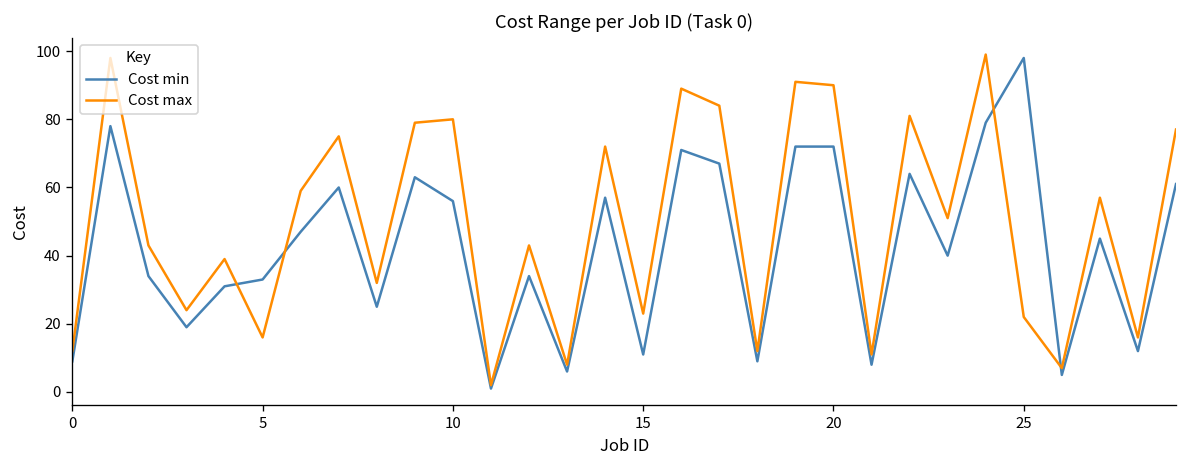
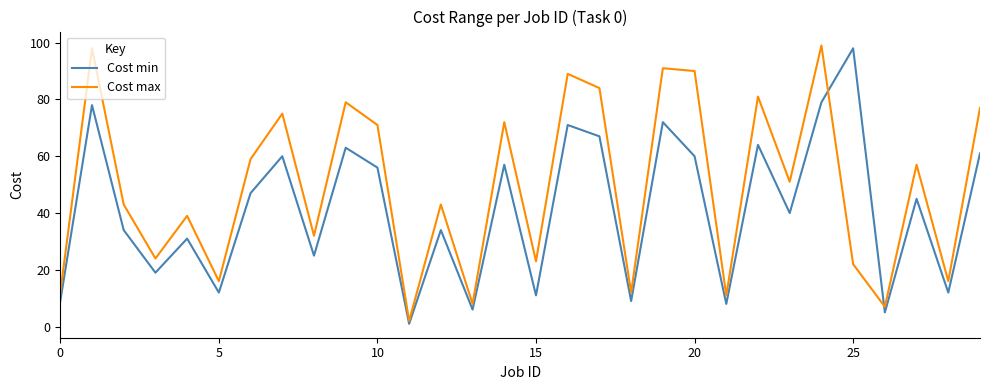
  {
    "Cost min": {
      "0": 9,
-     "5": 33,
+     "5": 12,
      "10": 56,
      "15": 11,
-     "20": 72,
+     "20": 60,
      "25": 98
    },
    "Cost max": {
      "0": 12,
      "5": 16,
-     "10": 80,
+     "10": 71,
      "15": 23,
      "20": 90,
      "25": 22
    }
  }
